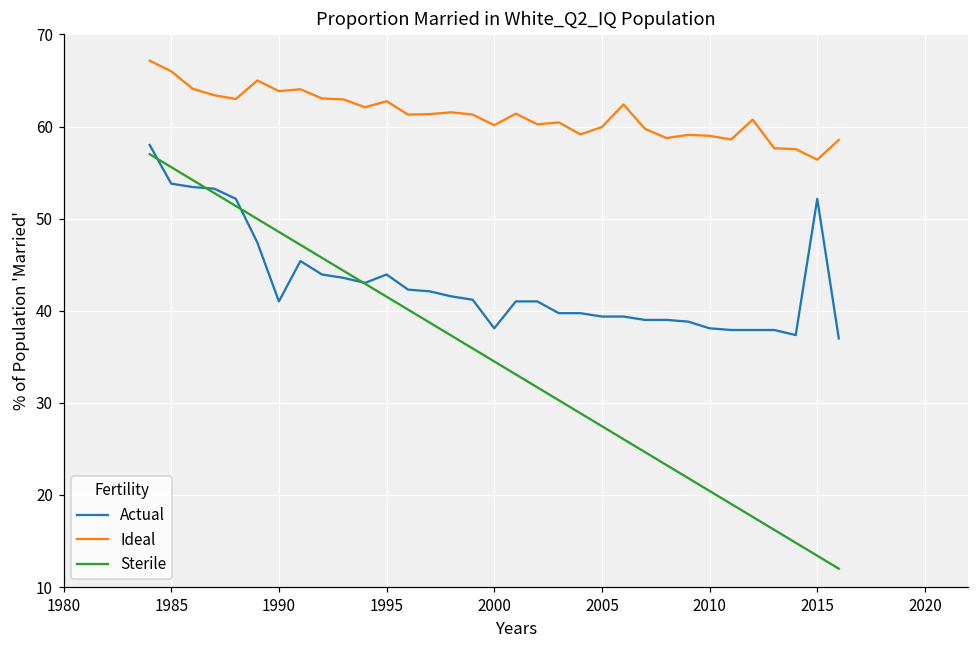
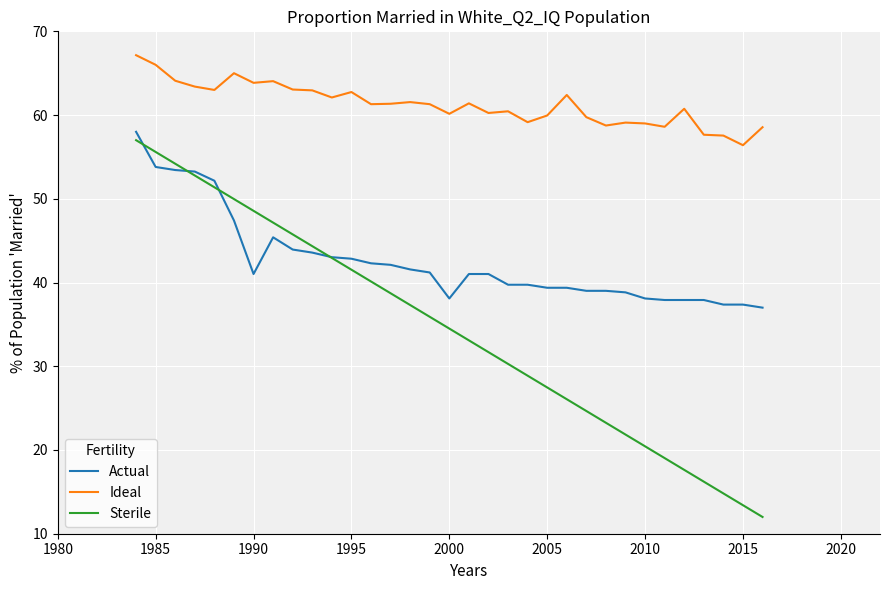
  {
    "Actual": {
      "1985": 54,
      "1990": 41,
-     "1995": 44,
+     "1995": 43,
      "2000": 38,
      "2005": 39,
      "2010": 38,
-     "2015": 52
+     "2015": 37
    },
    "Ideal": {
      "1985": 66,
      "1990": 64,
      "1995": 63,
      "2000": 60,
      "2005": 60,
      "2010": 59,
      "2015": 56
    },
    "Sterile": {
      "1985": 56,
      "1990": 49,
      "1995": 42,
      "2000": 35,
      "2005": 27,
      "2010": 20,
      "2015": 13
    }
  }
